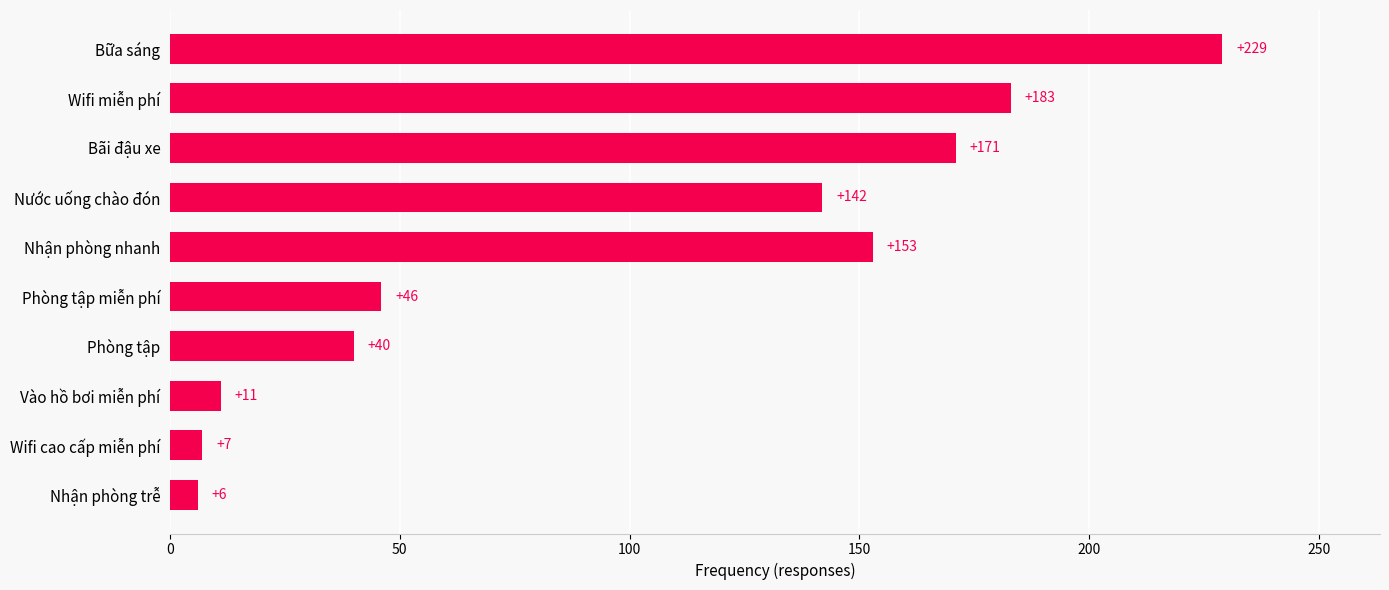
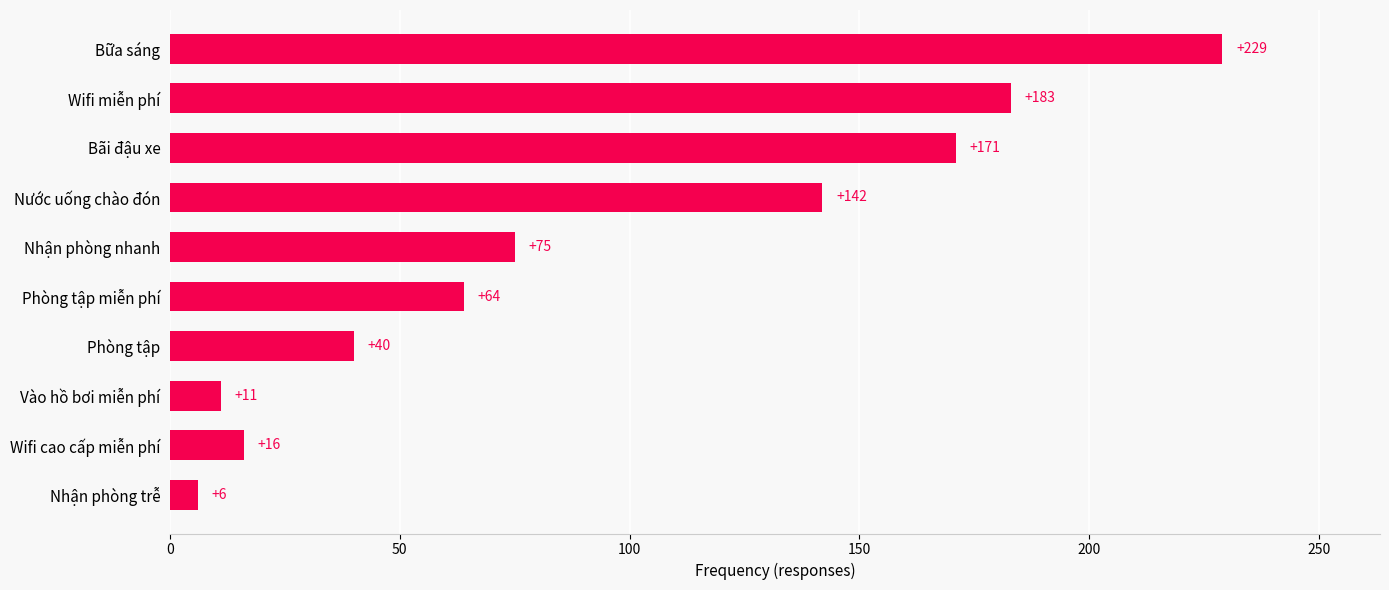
  {
    "Bữa sáng": "+229",
    "Wifi miễn phí": "+183",
    "Bãi đậu xe": "+171",
    "Nước uống chào đón": "+142",
-   "Nhận phòng nhanh": "+153",
-   "Phòng tập miễn phí": "+46",
+   "Nhận phòng nhanh": "+75",
+   "Phòng tập miễn phí": "+64",
    "Phòng tập": "+40",
    "Vào hồ bơi miễn phí": "+11",
-   "Wifi cao cấp miễn phí": "+7",
+   "Wifi cao cấp miễn phí": "+16",
    "Nhận phòng trễ": "+6"
  }
